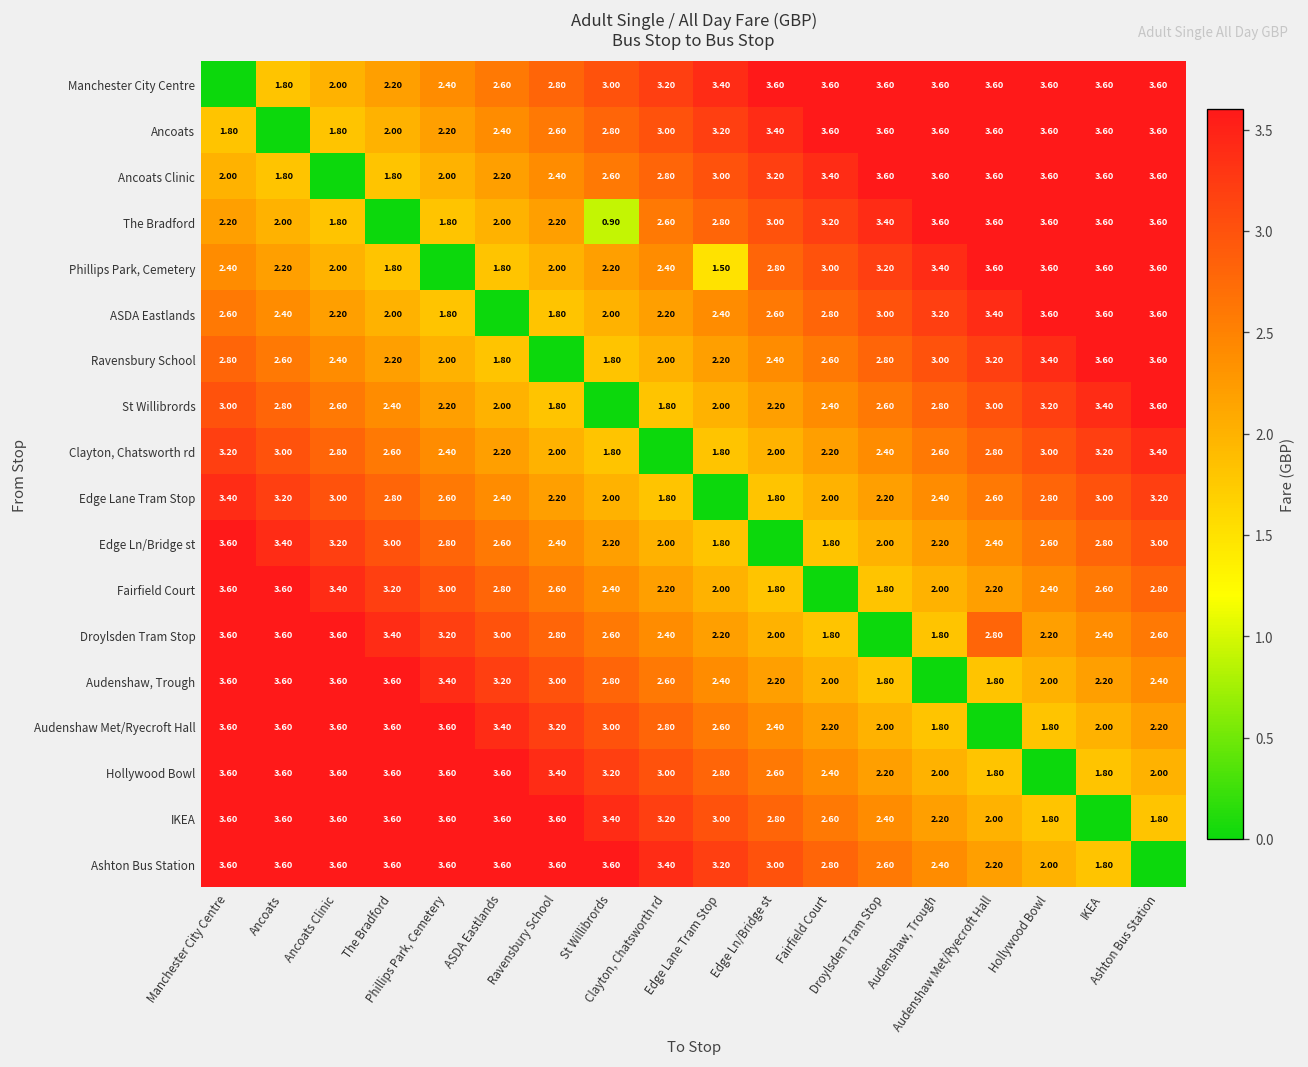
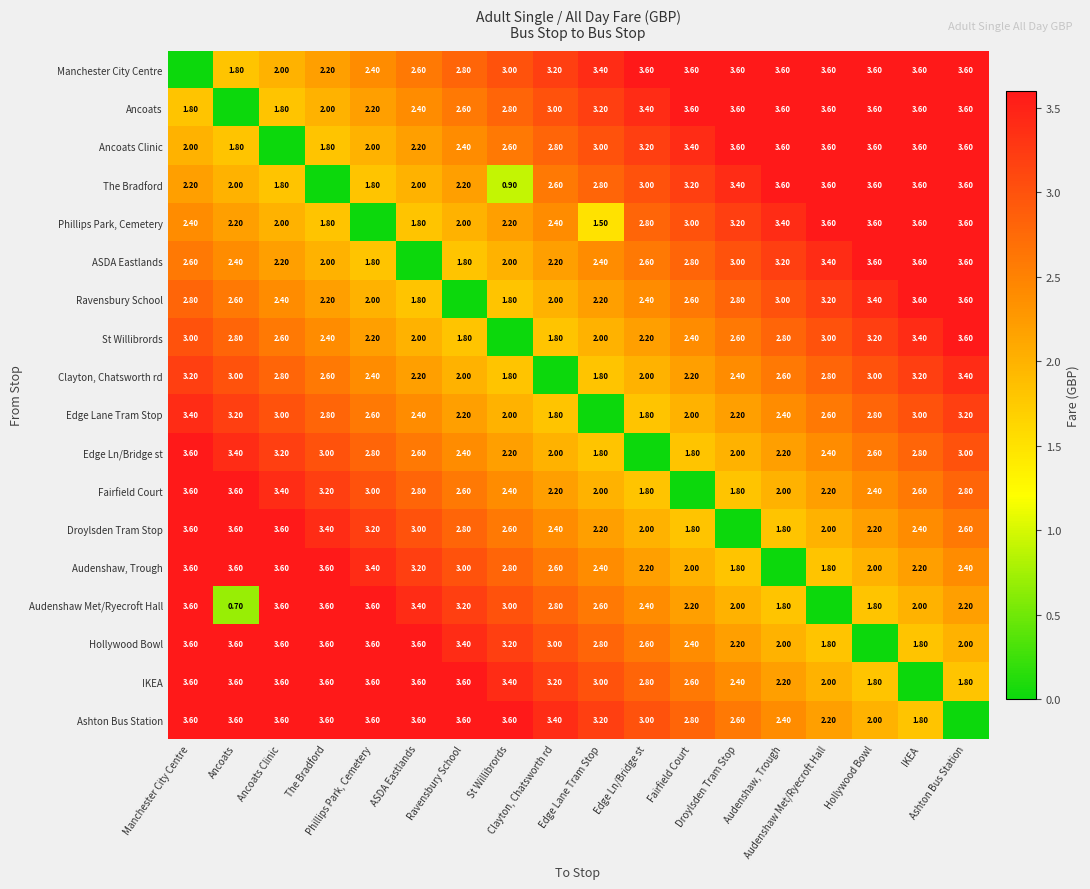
  {
    "Droylsden Tram Stop": {
      "Manchester City Centre": 3.60,
      "Ancoats": 3.60,
      "Ancoats Clinic": 3.60,
      "The Bradford": 3.40,
      "Phillips Park, Cemetery": 3.20,
      "ASDA Eastlands": 3.00,
      "Ravensbury School": 2.80,
      "St Willibrords": 2.60,
      "Clayton, Chatsworth rd": 2.40,
      "Edge Lane Tram Stop": 2.20,
      "Edge Ln/Bridge st": 2.00,
      "Fairfield Court": 1.80,
      "Audenshaw, Trough": 1.80,
-     "Audenshaw Met/Ryecroft Hall": 2.80,
+     "Audenshaw Met/Ryecroft Hall": 2.00,
      "Hollywood Bowl": 2.20,
      "IKEA": 2.40,
      "Ashton Bus Station": 2.60
    },
    "Audenshaw Met/Ryecroft Hall": {
      "Manchester City Centre": 3.60,
-     "Ancoats": 3.60,
+     "Ancoats": 0.70,
      "Ancoats Clinic": 3.60,
      "The Bradford": 3.60,
      "Phillips Park, Cemetery": 3.60,
      "ASDA Eastlands": 3.40,
      "Ravensbury School": 3.20,
      "St Willibrords": 3.00,
      "Clayton, Chatsworth rd": 2.80,
      "Edge Lane Tram Stop": 2.60,
      "Edge Ln/Bridge st": 2.40,
      "Fairfield Court": 2.20,
      "Droylsden Tram Stop": 2.00,
      "Audenshaw, Trough": 1.80,
      "Hollywood Bowl": 1.80,
      "IKEA": 2.00,
      "Ashton Bus Station": 2.20
    }
  }
